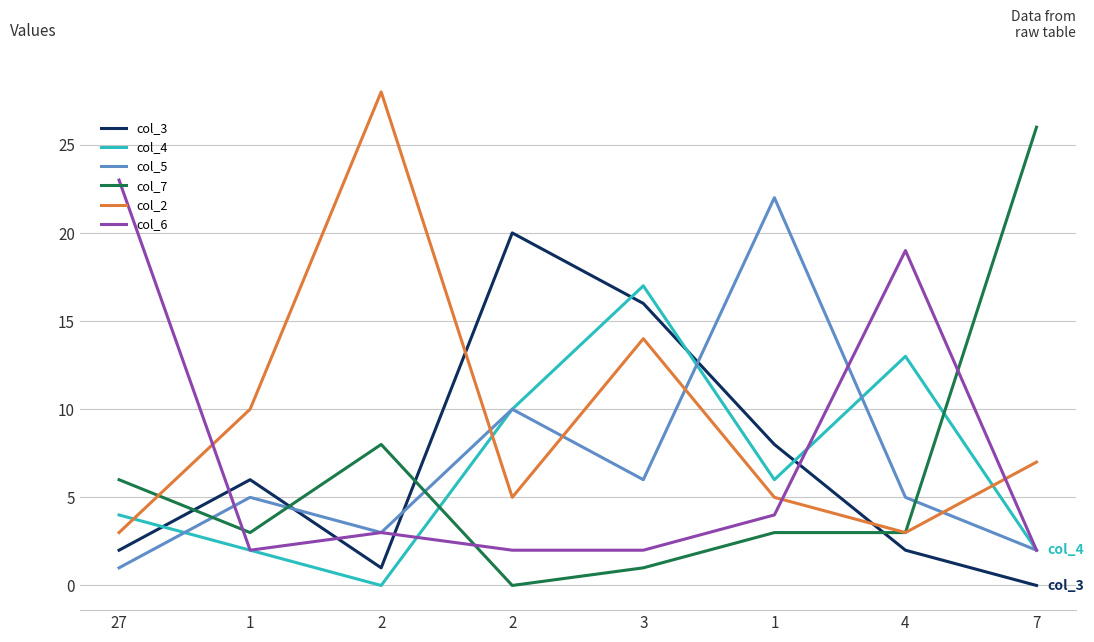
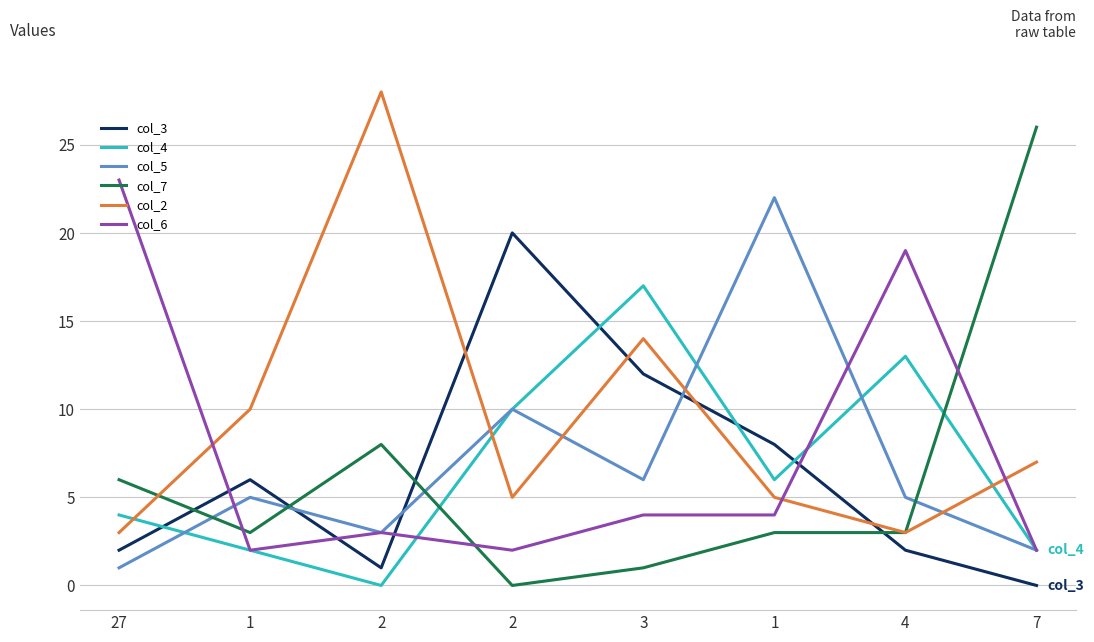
  {
    "col_3": {
      "27": 2,
-     "3": 16,
+     "3": 12,
      "4": 2
    },
    "col_4": {
      "27": 4,
      "3": 17,
      "4": 13
    },
    "col_5": {
      "27": 1,
      "3": 6,
      "4": 5
    },
    "col_7": {
      "27": 6,
      "3": 1,
      "7": 26
    },
    "col_2": {
      "27": 3,
      "3": 14,
      "7": 7
    },
    "col_6": {
      "27": 23,
-     "3": 2,
+     "3": 4,
      "4": 19
    }
  }
